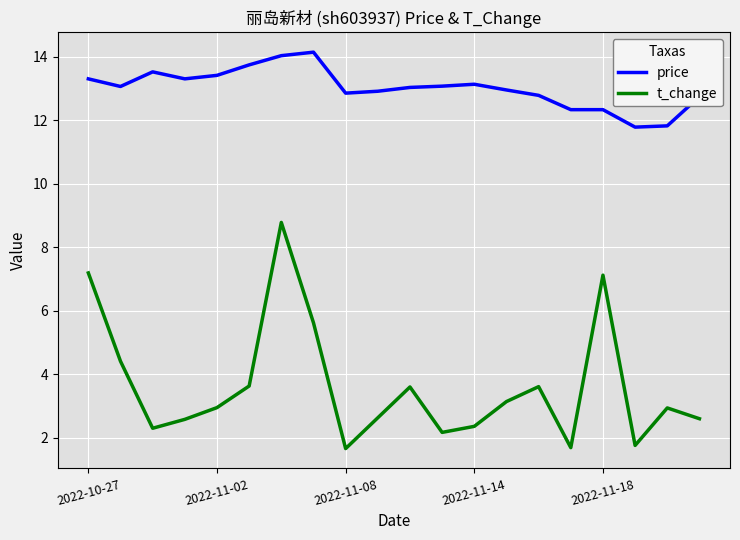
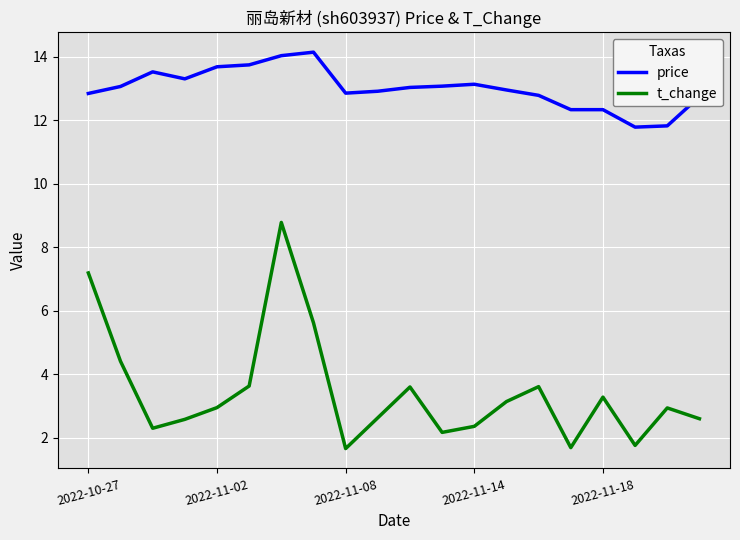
  {
    "price": {
-     "2022-10-27": 13.3,
-     "2022-11-02": 13.4,
+     "2022-10-27": 12.8,
+     "2022-11-02": 13.7,
      "2022-11-08": 12.9,
      "2022-11-14": 13.1,
      "2022-11-18": 12.3
    },
    "t_change": {
      "2022-10-27": 7.2,
      "2022-11-02": 3.0,
      "2022-11-08": 1.7,
      "2022-11-14": 2.4,
-     "2022-11-18": 7.1
+     "2022-11-18": 3.3
    }
  }
